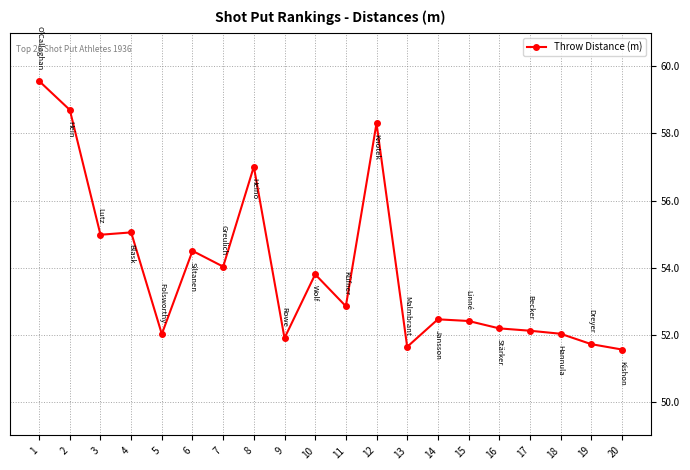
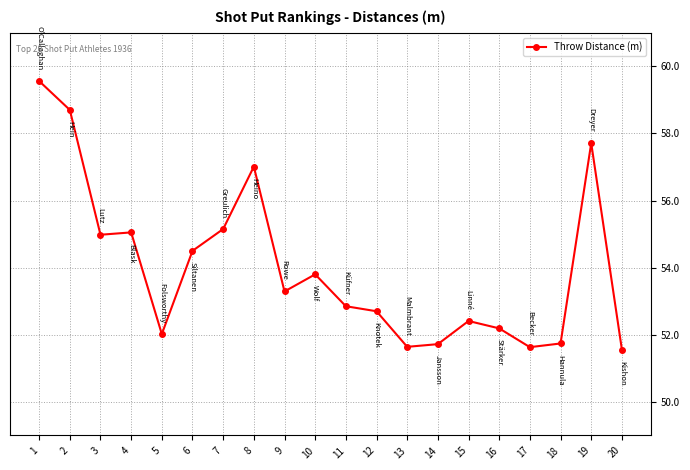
  {
    "1": 59.6,
    "2": 58.7,
    "3": 55.0,
    "4": 55.1,
    "5": 52.0,
    "6": 54.5,
-   "7": 54.0,
+   "7": 55.2,
    "8": 57.0,
-   "9": 51.9,
+   "9": 53.3,
    "10": 53.8,
    "11": 52.9,
-   "12": 58.3,
+   "12": 52.7,
    "13": 51.6,
-   "14": 52.5,
+   "14": 51.7,
    "15": 52.4,
    "16": 52.2,
-   "17": 52.1,
-   "18": 52.0,
-   "19": 51.7,
+   "17": 51.6,
+   "18": 51.7,
+   "19": 57.7,
    "20": 51.6
  }
